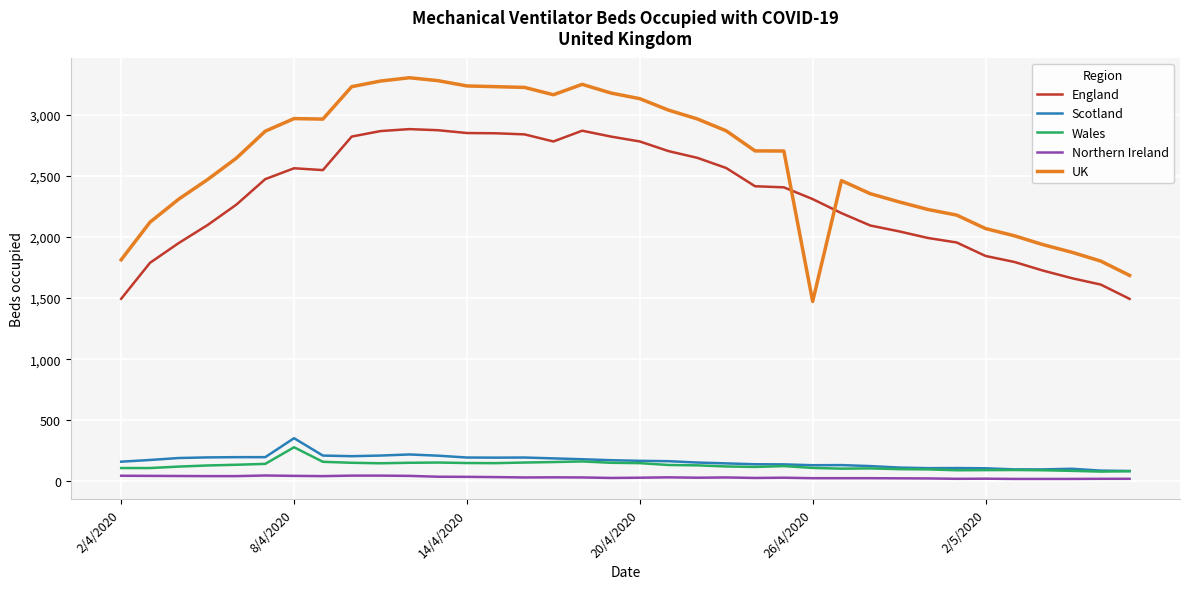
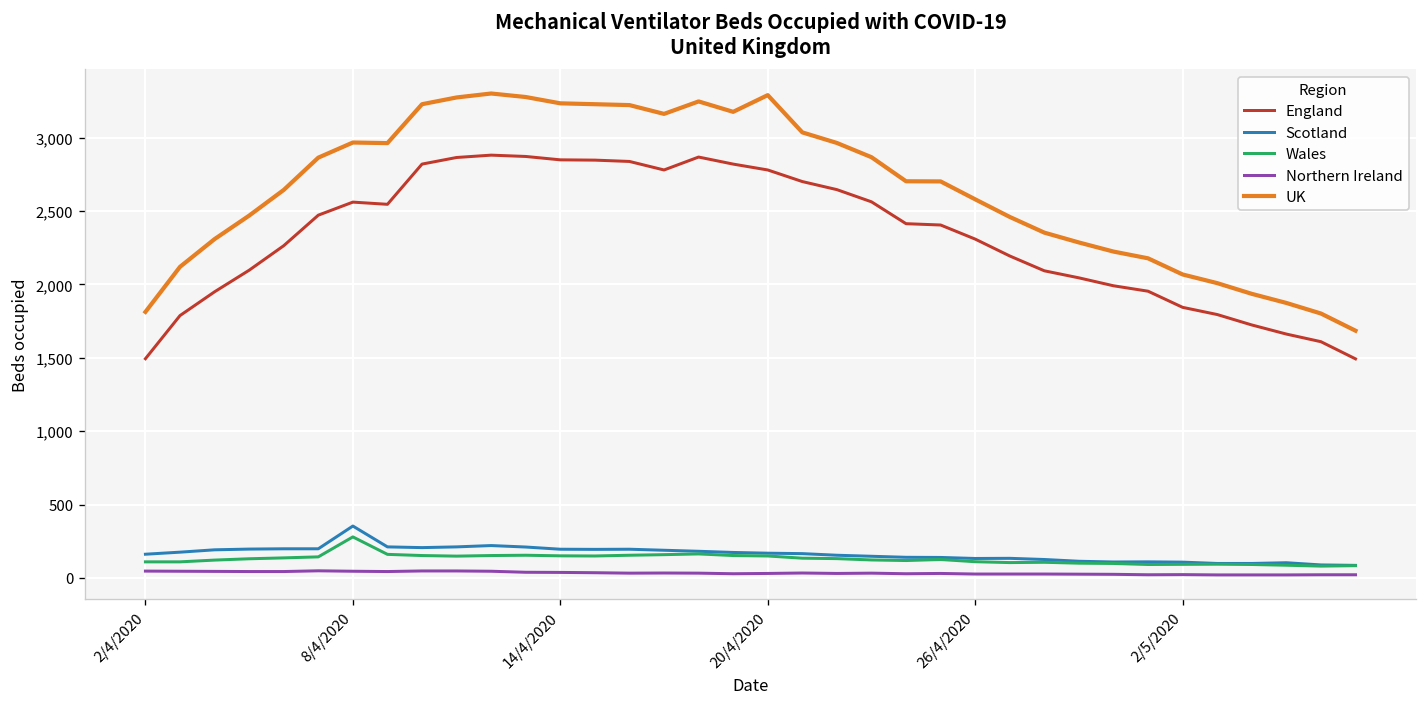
  {
    "England": {
      "2/4/2020": "1,490",
      "8/4/2020": "2,560",
      "14/4/2020": "2,850",
      "20/4/2020": "2,780",
      "26/4/2020": "2,310",
      "2/5/2020": "1,840"
    },
    "Scotland": {
      "2/4/2020": "160",
      "8/4/2020": "350",
      "14/4/2020": "200",
      "26/4/2020": "130"
    },
    "Wales": {
      "2/4/2020": "110",
      "8/4/2020": "280",
      "14/4/2020": "150",
      "26/4/2020": "110"
    },
    "Northern Ireland": {
      "2/4/2020": "50",
      "8/4/2020": "50",
      "14/4/2020": "40",
      "20/4/2020": "30",
      "26/4/2020": "30",
      "2/5/2020": "20"
    },
    "UK": {
      "2/4/2020": "1,810",
      "8/4/2020": "2,970",
      "14/4/2020": "3,230",
-     "20/4/2020": "3,130",
-     "26/4/2020": "1,470",
+     "20/4/2020": "3,290",
+     "26/4/2020": "2,580",
      "2/5/2020": "2,070"
    }
  }
